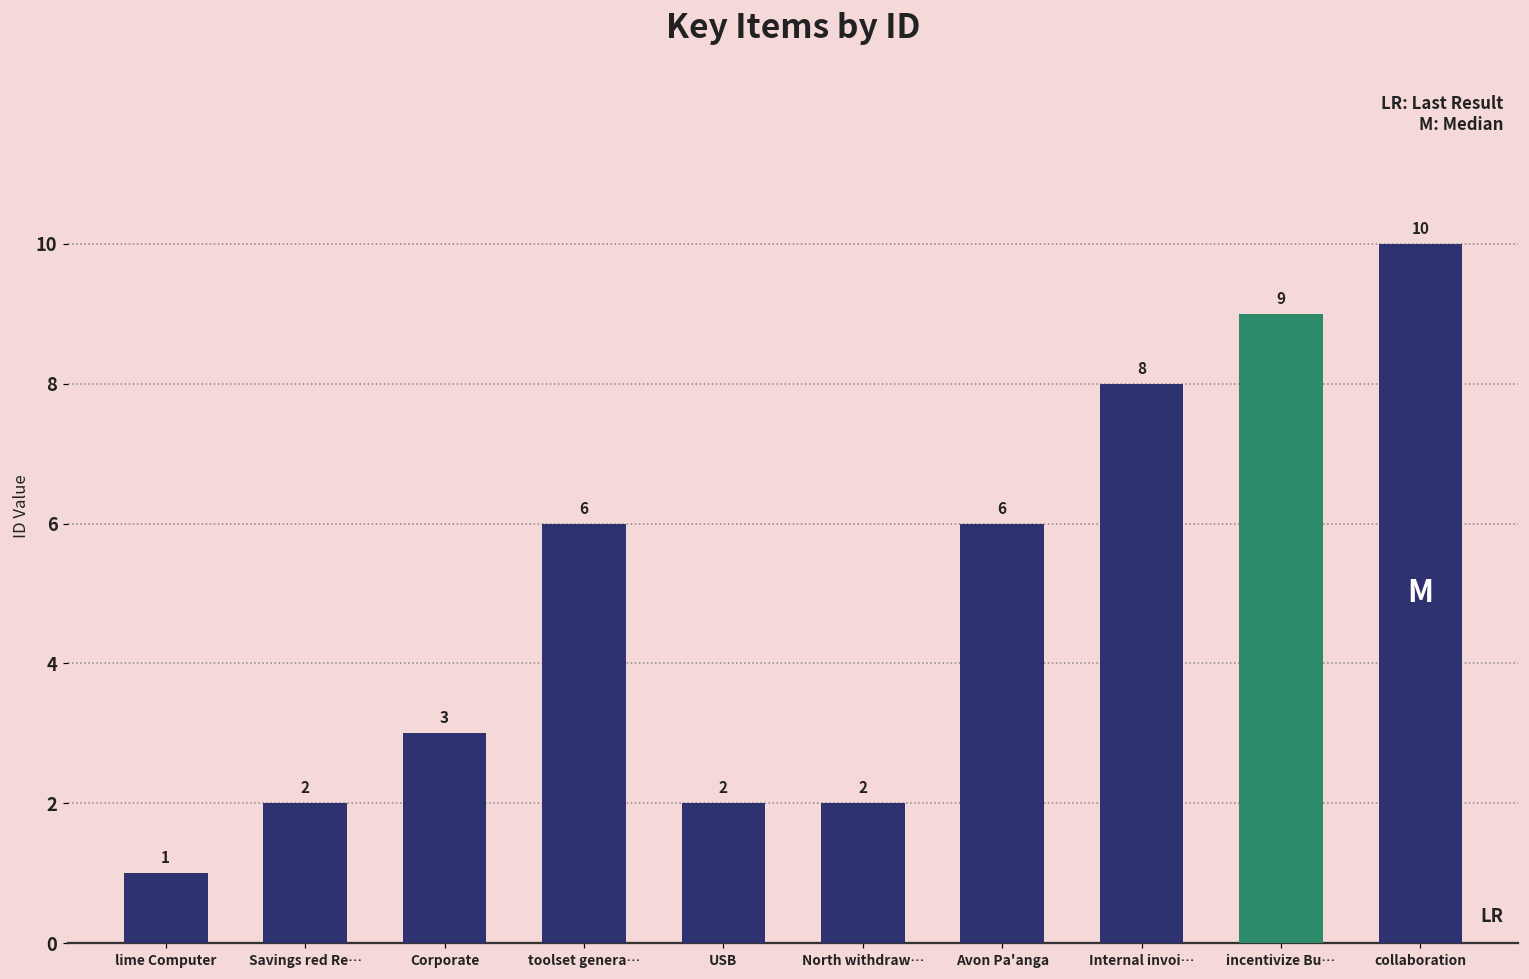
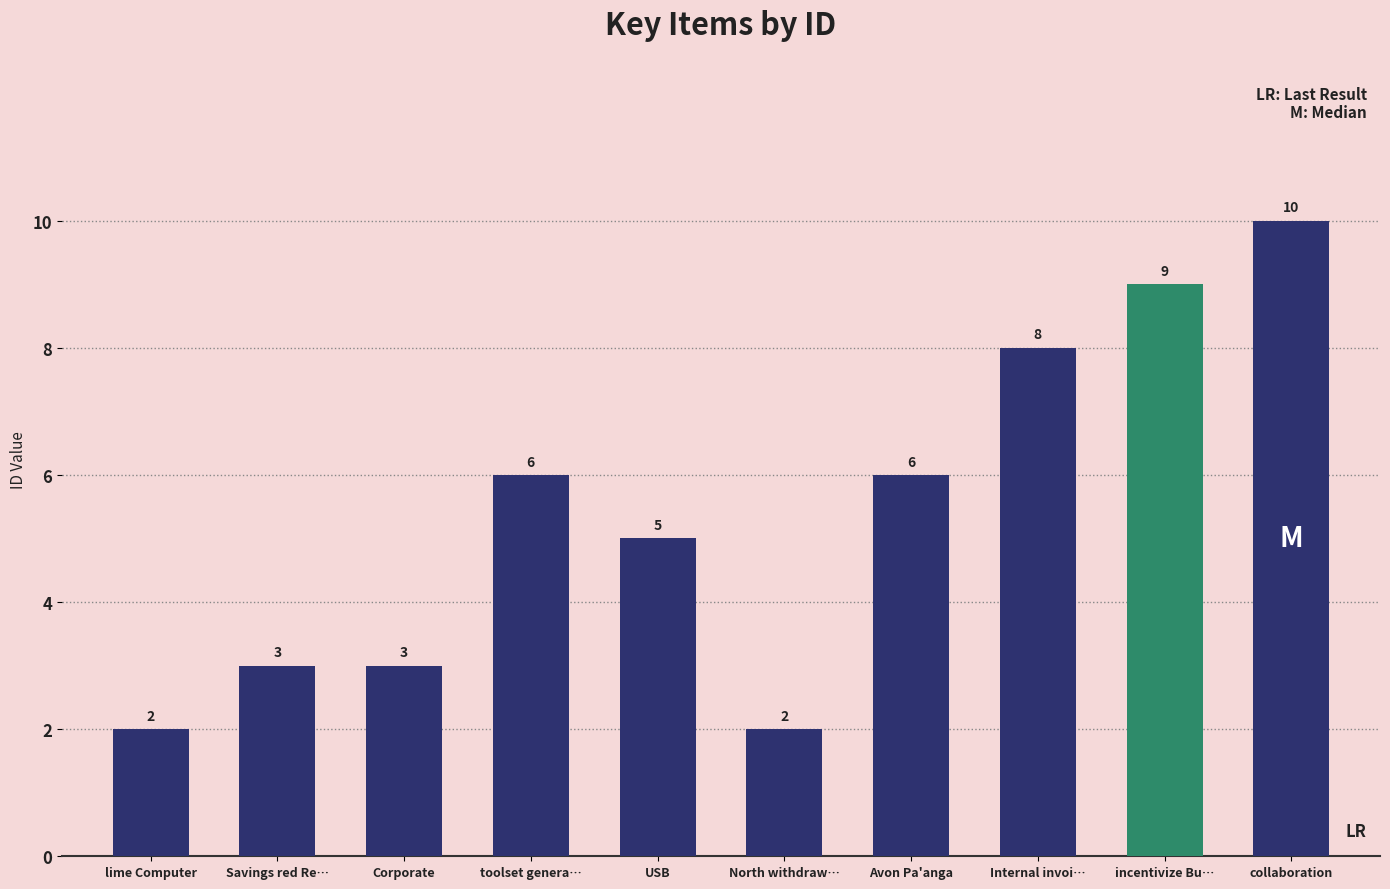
  {
-   "lime Computer": 1,
-   "Savings red Re…": 2,
+   "lime Computer": 2,
+   "Savings red Re…": 3,
    "Corporate": 3,
    "toolset genera…": 6,
-   "USB": 2,
+   "USB": 5,
    "North withdraw…": 2,
    "Avon Pa'anga": 6,
    "Internal invoi…": 8,
    "incentivize Bu…": 9,
    "collaboration": 10
  }
